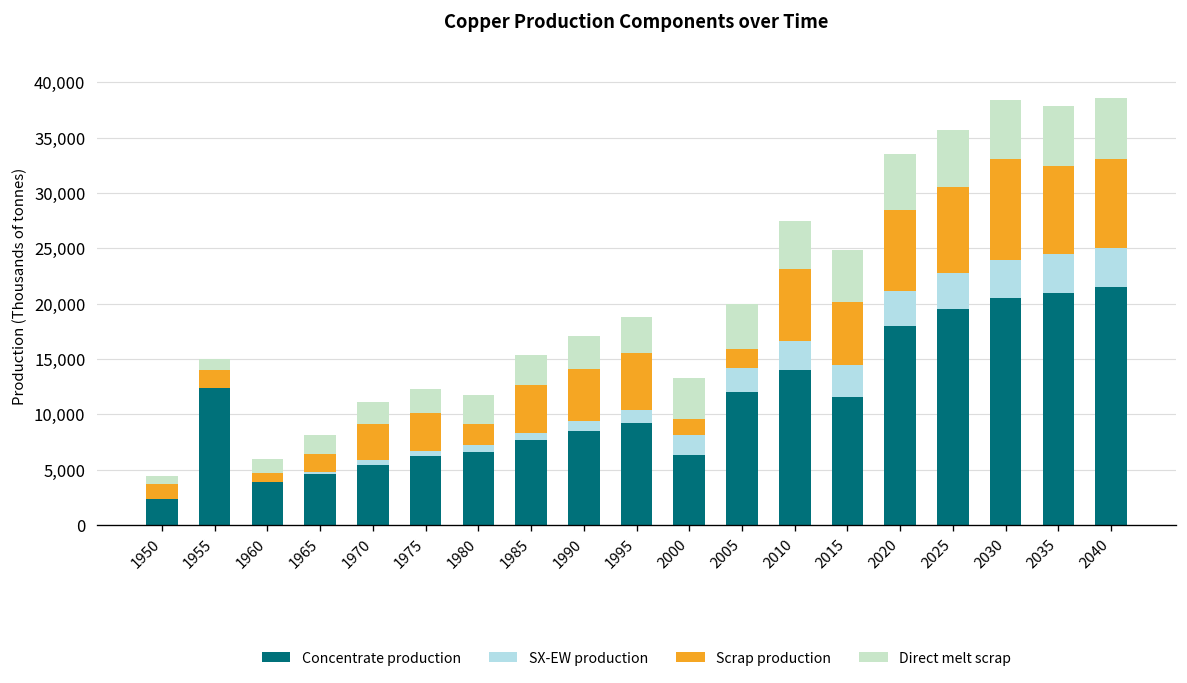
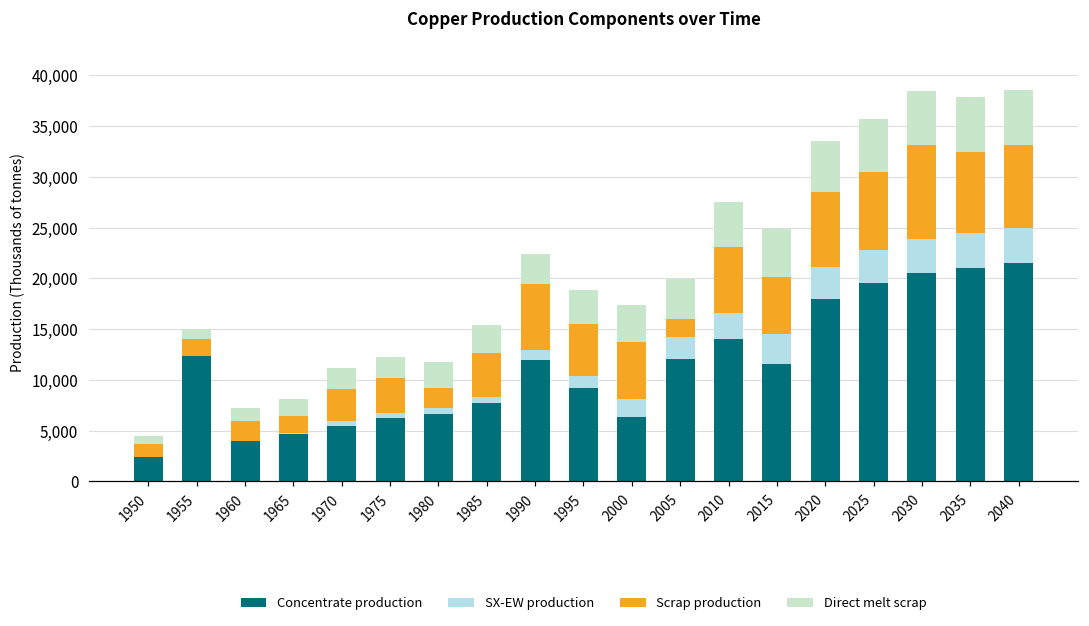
  {
    "Concentrate production": {
      "1950": "2,000",
      "1955": "12,000",
      "1960": "4,000",
      "1965": "5,000",
      "1970": "5,000",
      "1975": "6,000",
      "1980": "7,000",
      "1985": "8,000",
-     "1990": "9,000",
+     "1990": "12,000",
      "1995": "9,000",
      "2000": "6,000",
      "2005": "12,000",
      "2010": "14,000",
      "2015": "12,000",
      "2020": "18,000",
      "2025": "20,000",
      "2030": "21,000",
      "2035": "21,000",
      "2040": "22,000"
    },
    "Scrap production": {
      "1950": "1,000",
      "1955": "2,000",
-     "1960": "1,000",
+     "1960": "2,000",
      "1965": "2,000",
      "1970": "3,000",
      "1975": "3,000",
      "1980": "2,000",
      "1985": "4,000",
-     "1990": "5,000",
+     "1990": "7,000",
      "1995": "5,000",
-     "2000": "1,000",
+     "2000": "6,000",
      "2005": "2,000",
      "2010": "7,000",
      "2015": "6,000",
      "2020": "7,000",
      "2025": "8,000",
      "2030": "9,000",
      "2035": "8,000",
      "2040": "8,000"
    }
  }
